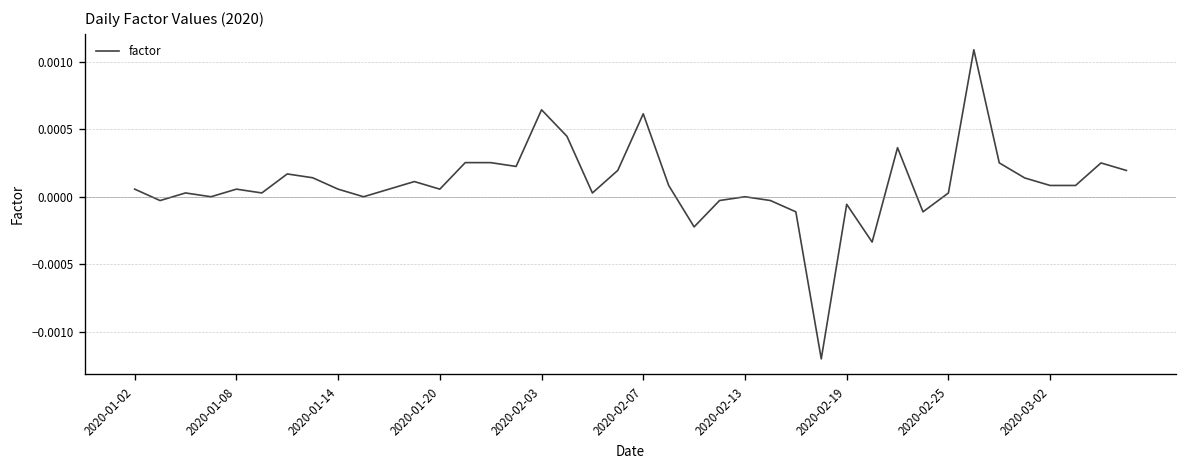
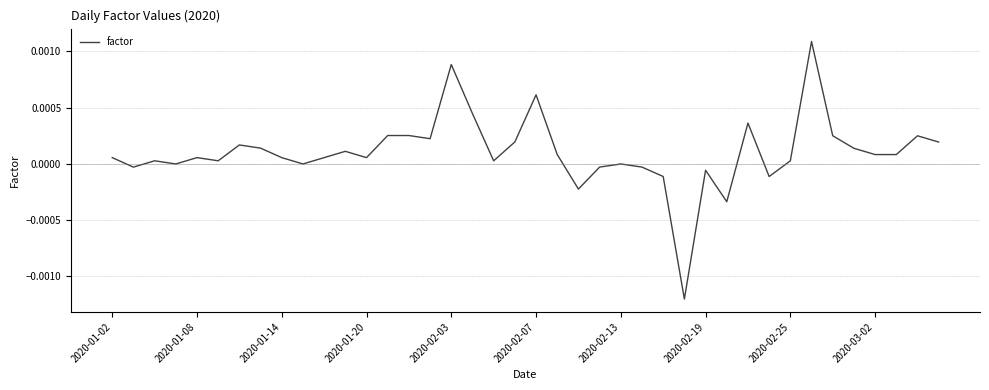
  {
    "2020-01-02": 0.00006,
    "2020-01-08": 0.00006,
    "2020-01-14": 0.00006,
    "2020-01-20": 0.00006,
-   "2020-02-03": 0.00064,
+   "2020-02-03": 0.00088,
    "2020-02-07": 0.00061,
    "2020-02-13": 0.00000,
    "2020-02-19": -0.00006,
    "2020-02-25": 0.00003,
    "2020-03-02": 0.00008
  }
